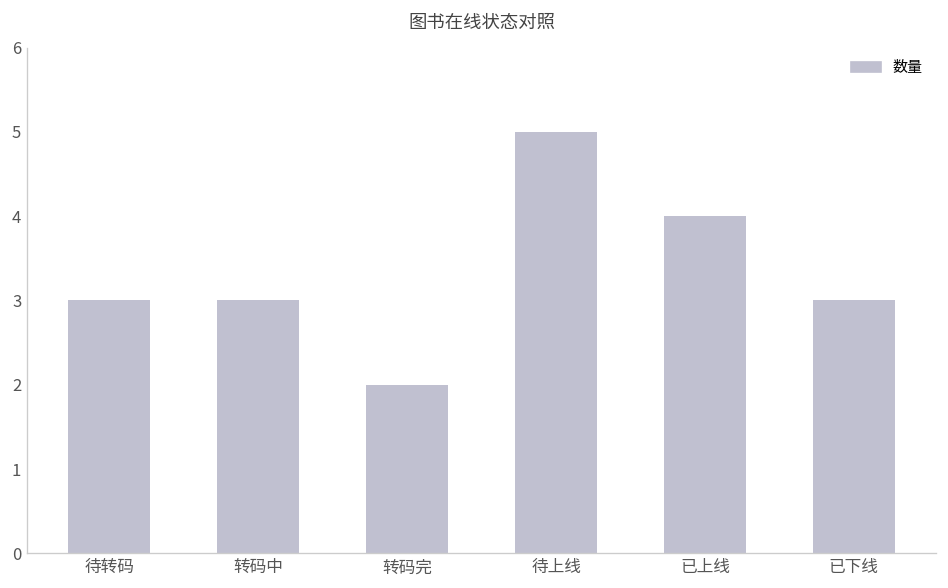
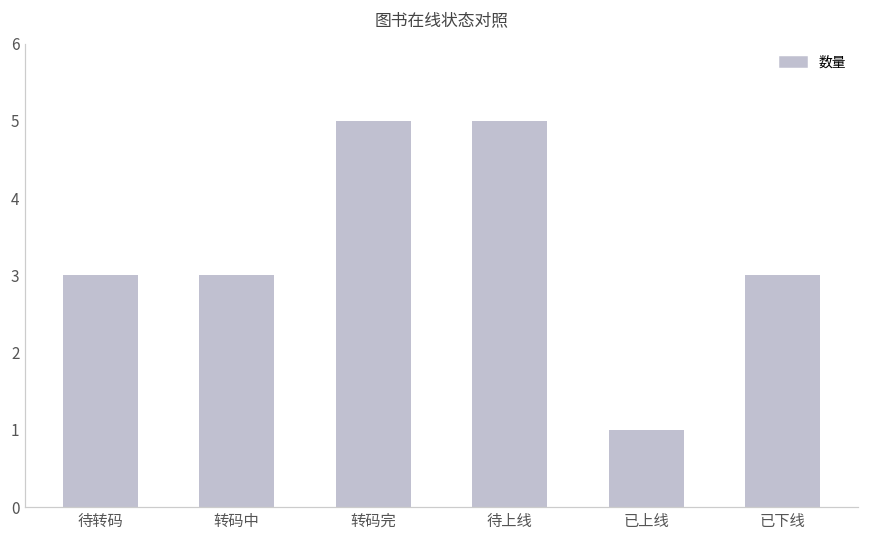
  {
    "待转码": 3,
    "转码中": 3,
-   "转码完": 2,
+   "转码完": 5,
    "待上线": 5,
-   "已上线": 4,
+   "已上线": 1,
    "已下线": 3
  }
